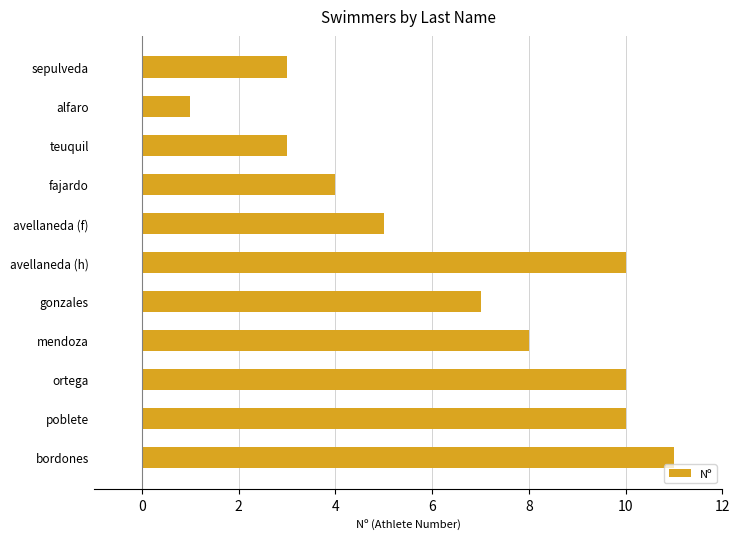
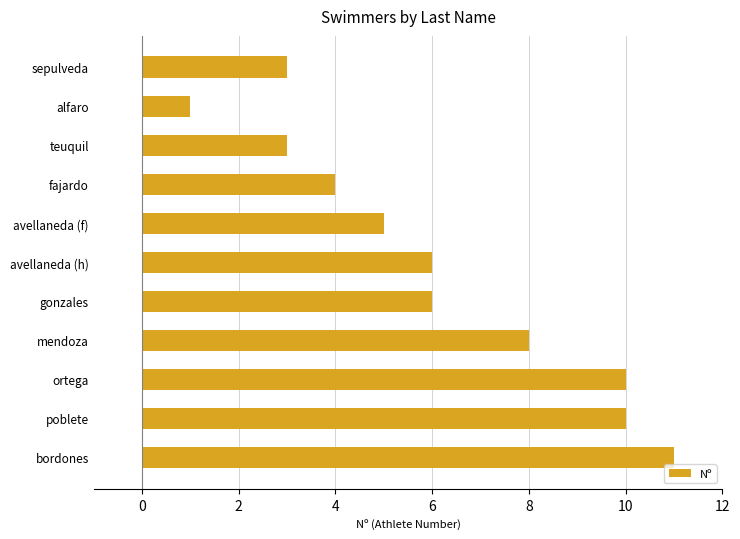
  {
    "sepulveda": 3,
    "alfaro": 1,
    "teuquil": 3,
    "fajardo": 4,
    "avellaneda (f)": 5,
-   "avellaneda (h)": 10,
-   "gonzales": 7,
+   "avellaneda (h)": 6,
+   "gonzales": 6,
    "mendoza": 8,
    "ortega": 10,
    "poblete": 10,
    "bordones": 11
  }
